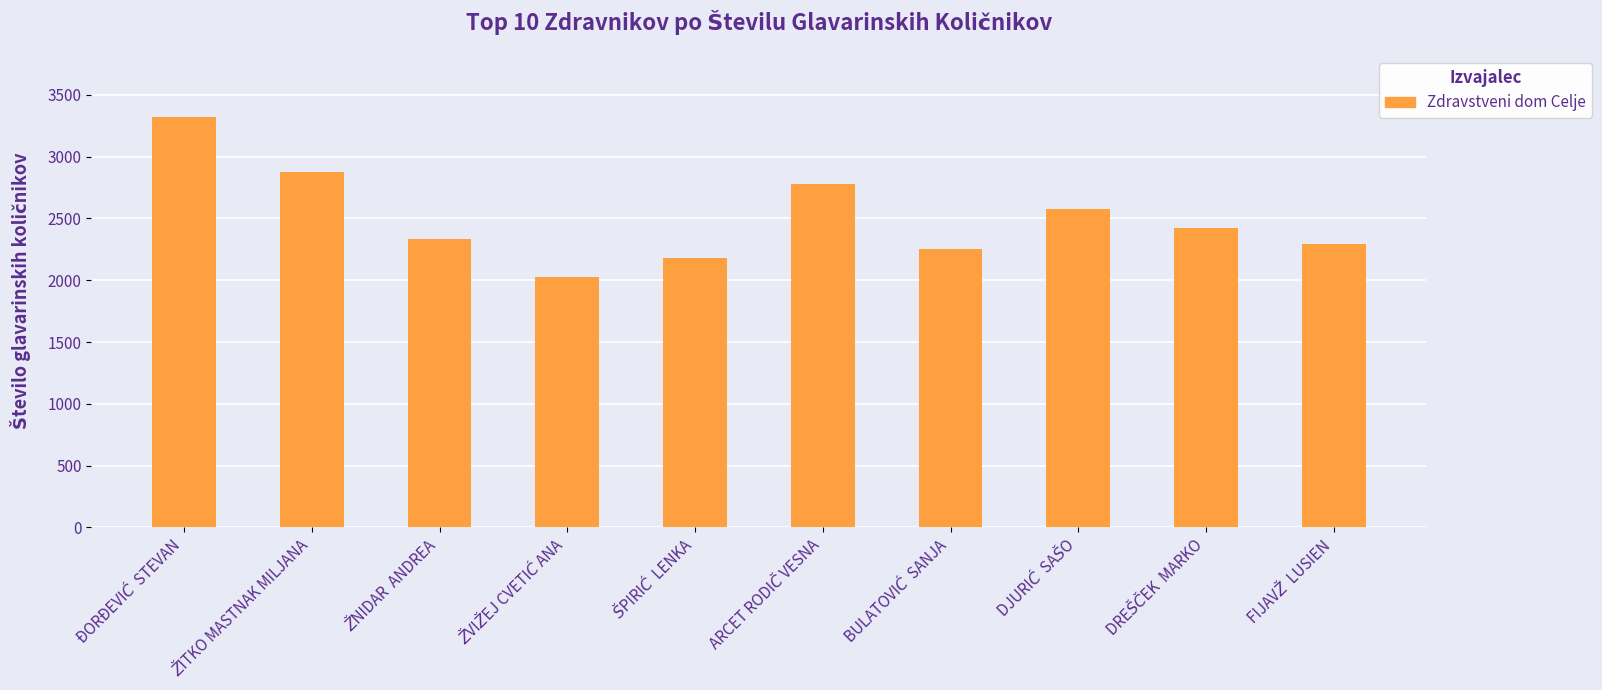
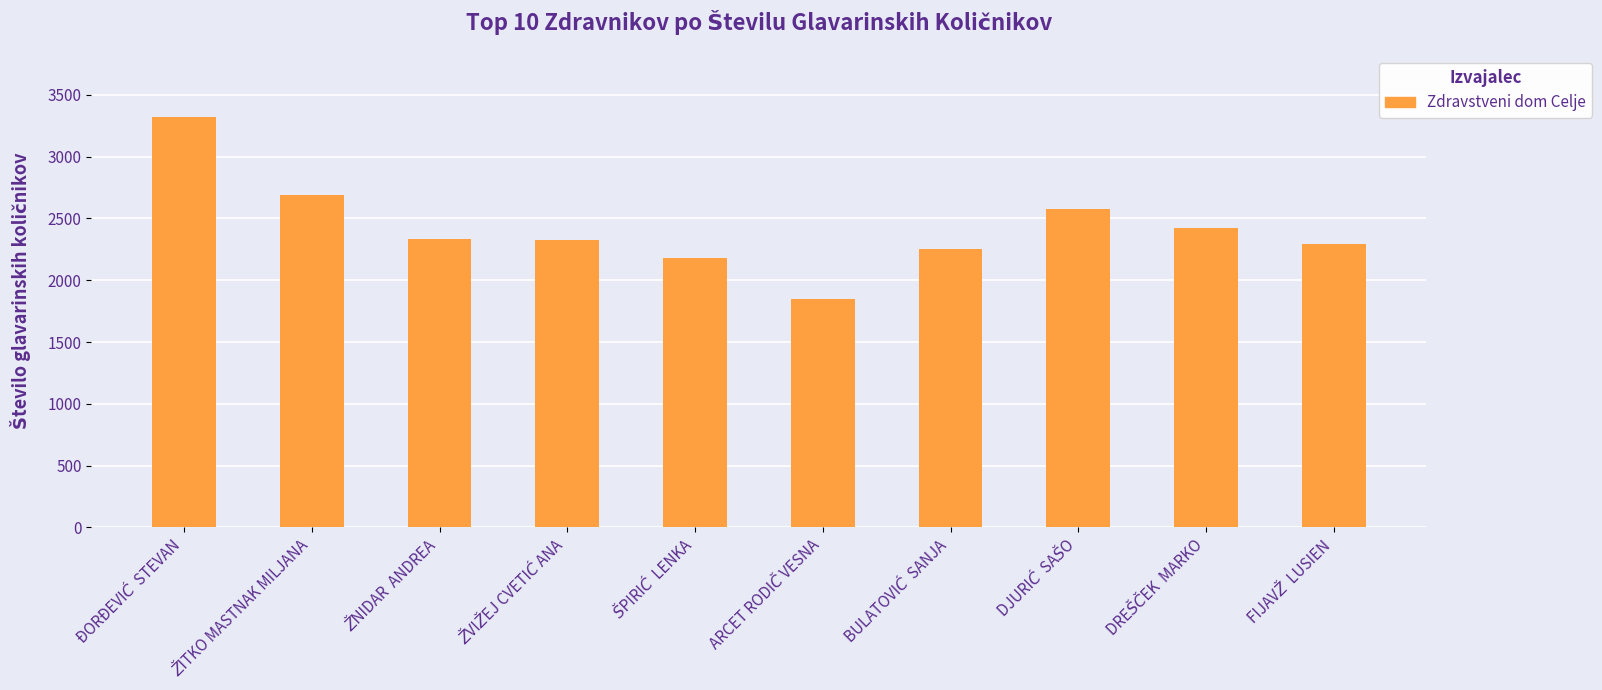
  {
    "ĐORĐEVIĆ STEVAN": 3320,
-   "ŽITKO MASTNAK MILJANA": 2880,
+   "ŽITKO MASTNAK MILJANA": 2690,
    "ŽNIDAR ANDREA": 2340,
-   "ŽVIŽEJ CVETIĆ ANA": 2020,
+   "ŽVIŽEJ CVETIĆ ANA": 2320,
    "ŠPIRIĆ LENKA": 2180,
-   "ARCET RODIČ VESNA": 2780,
+   "ARCET RODIČ VESNA": 1850,
    "BULATOVIĆ SANJA": 2260,
    "DJURIĆ SAŠO": 2580,
    "DREŠČEK MARKO": 2420,
    "FIJAVŽ LUSIEN": 2300
  }
